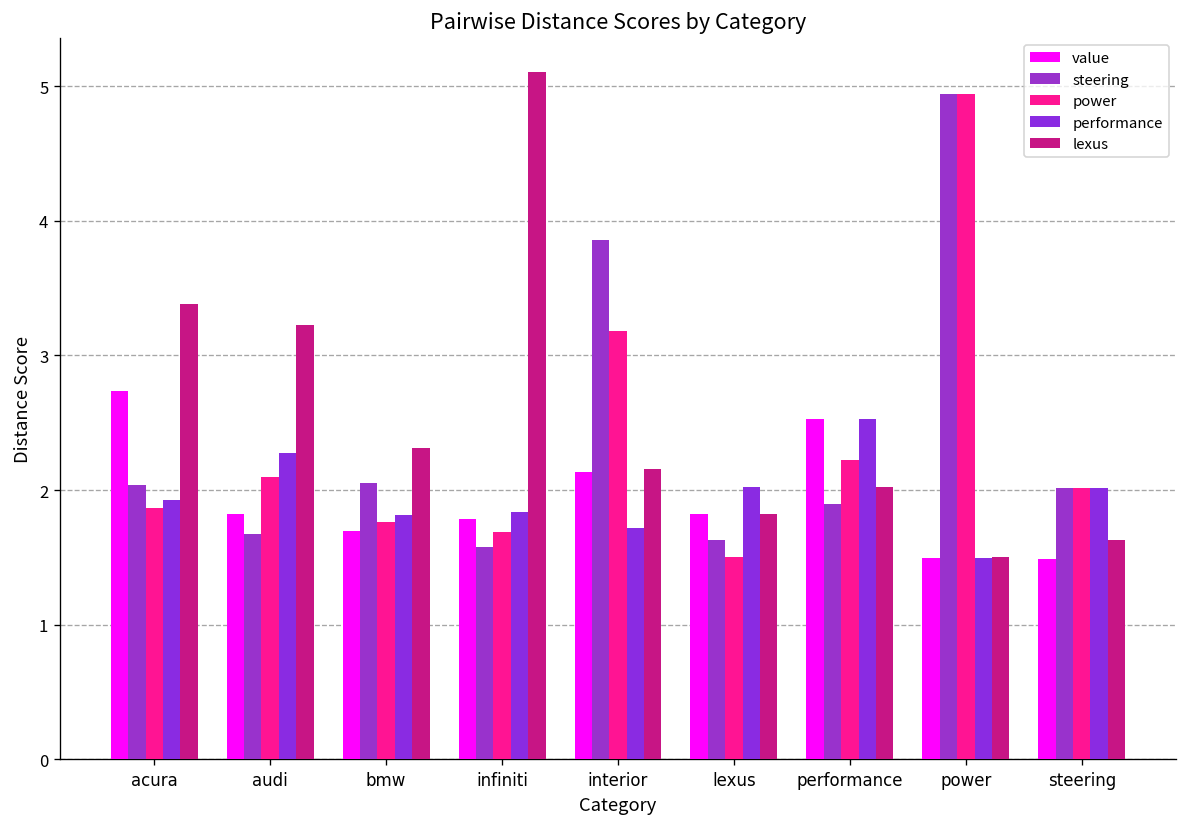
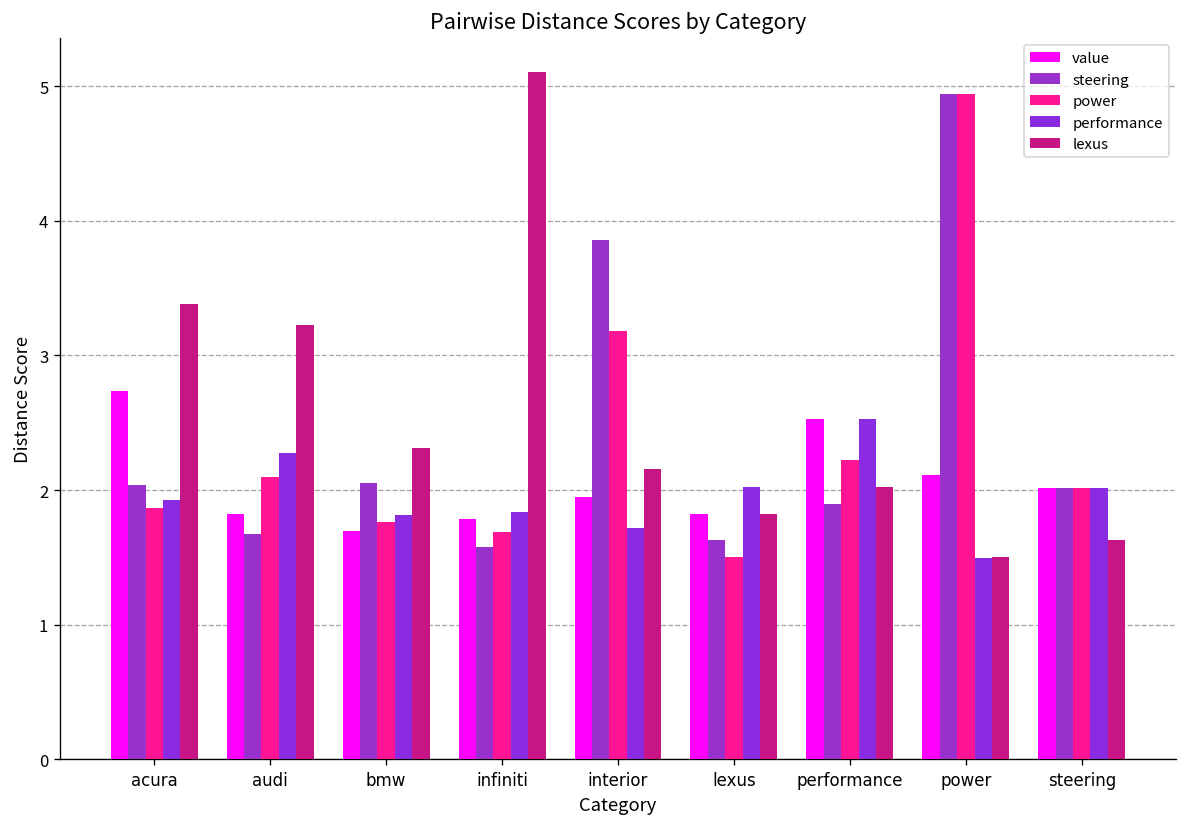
  {
    "value": {
      "acura": 2.73,
      "audi": 1.82,
      "bmw": 1.69,
      "infiniti": 1.79,
-     "interior": 2.14,
+     "interior": 1.95,
      "lexus": 1.82,
      "performance": 2.53,
-     "power": 1.49,
-     "steering": 1.49
+     "power": 2.11,
+     "steering": 2.02
    }
  }
